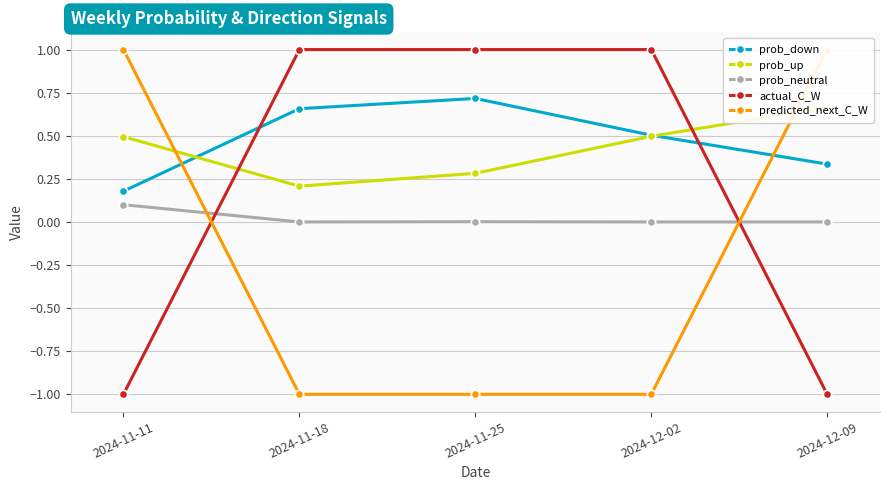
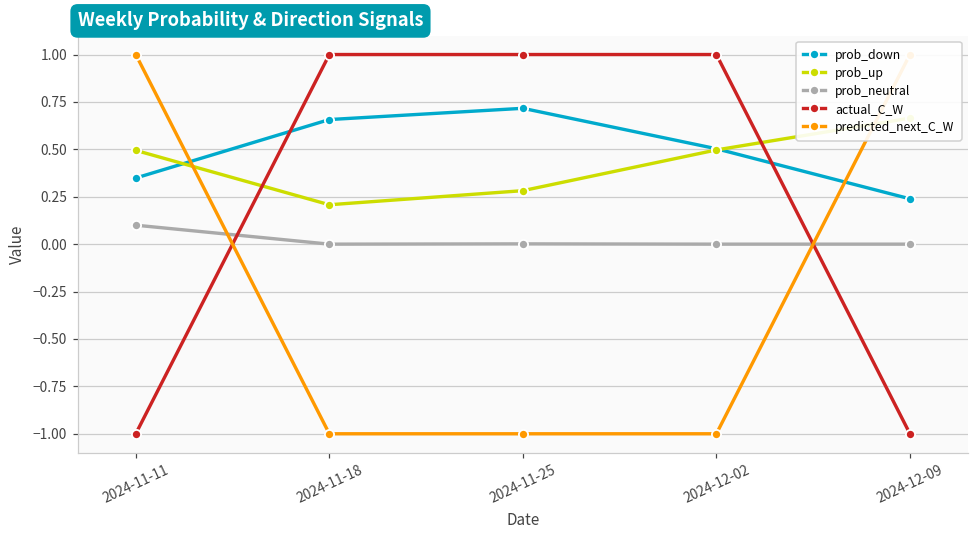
  {
    "prob_down": {
-     "2024-11-11": 0.18,
+     "2024-11-11": 0.35,
      "2024-11-18": 0.66,
      "2024-11-25": 0.72,
-     "2024-12-09": 0.34
+     "2024-12-09": 0.24
    },
    "prob_up": {
      "2024-11-11": 0.49,
      "2024-11-18": 0.21,
      "2024-11-25": 0.28
    },
    "prob_neutral": {
      "2024-11-11": 0.10,
      "2024-11-18": 0.00,
      "2024-11-25": 0.00,
      "2024-12-02": 0.00,
      "2024-12-09": 0.00
    },
    "actual_C_W": {
      "2024-11-11": -1.00,
      "2024-11-18": 1.00,
      "2024-11-25": 1.00,
      "2024-12-02": 1.00,
      "2024-12-09": -1.00
    },
    "predicted_next_C_W": {
      "2024-11-11": 1.00,
      "2024-11-18": -1.00,
      "2024-11-25": -1.00,
      "2024-12-02": -1.00
    }
  }
